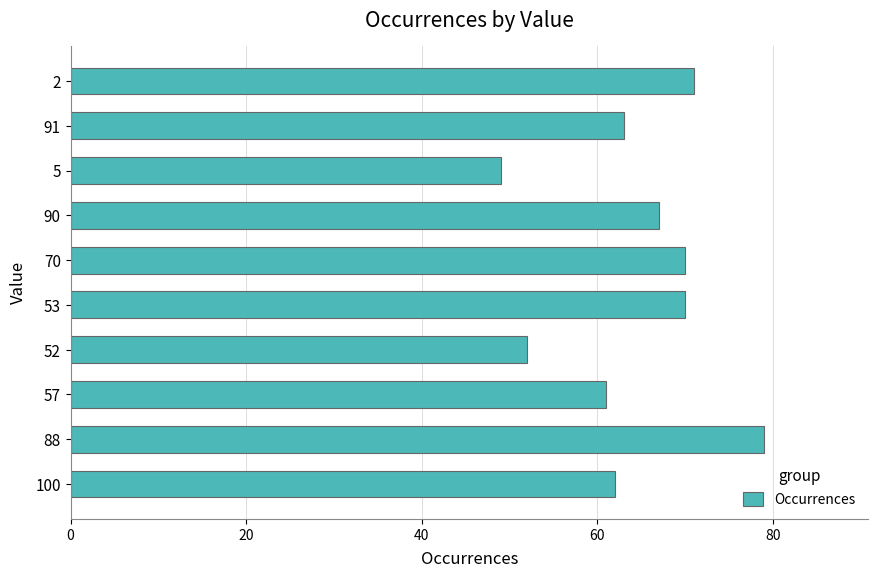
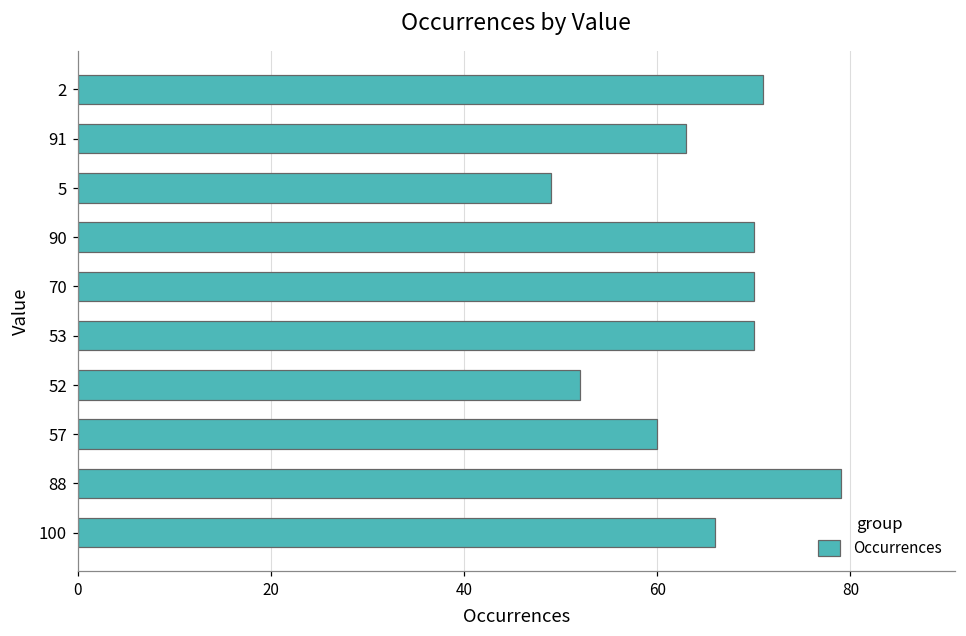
  {
    "2": 71,
    "91": 63,
    "5": 49,
-   "90": 67,
+   "90": 70,
    "70": 70,
    "53": 70,
    "52": 52,
-   "57": 61,
+   "57": 60,
    "88": 79,
-   "100": 62
+   "100": 66
  }
